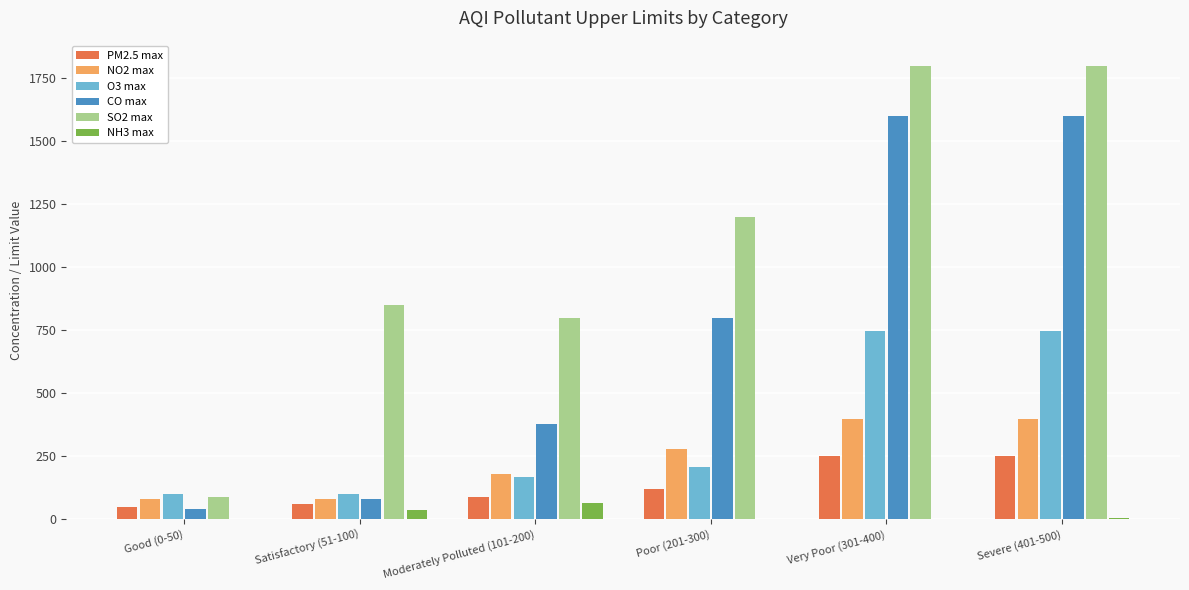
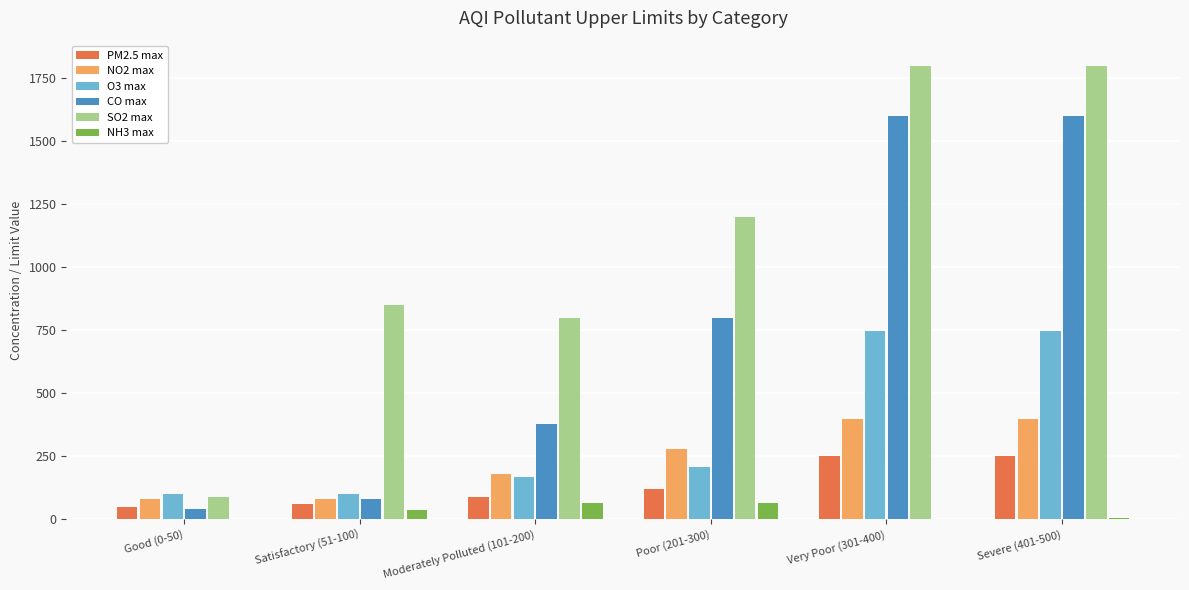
  {
    "SO2 max": {
      "Good (0-50)": 90,
      "Satisfactory (51-100)": 850,
      "Moderately Polluted (101-200)": 800,
      "Poor (201-300)": 1200,
      "Very Poor (301-400)": 1800,
      "Severe (401-500)": 1800
    },
    "NH3 max": {
      "Satisfactory (51-100)": 40,
      "Moderately Polluted (101-200)": 70,
-     "Poor (201-300)": 0
+     "Poor (201-300)": 70
    }
  }
